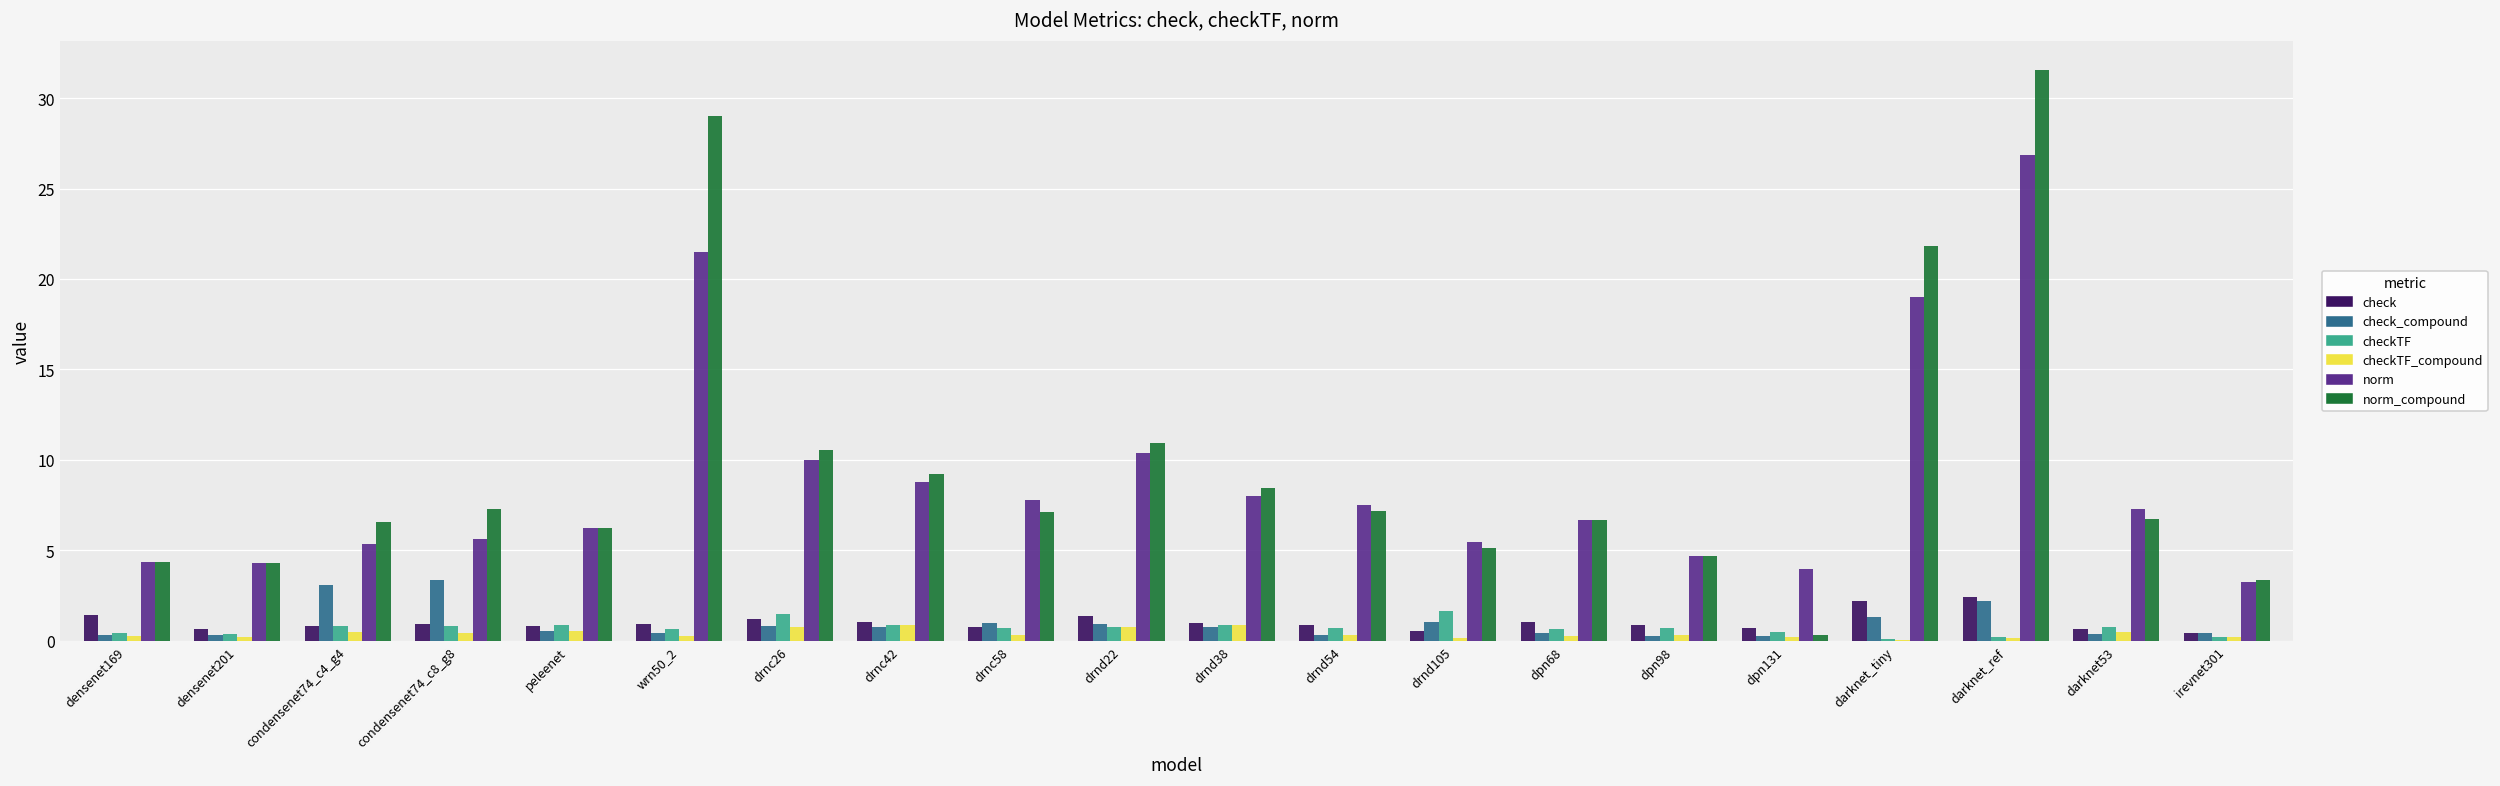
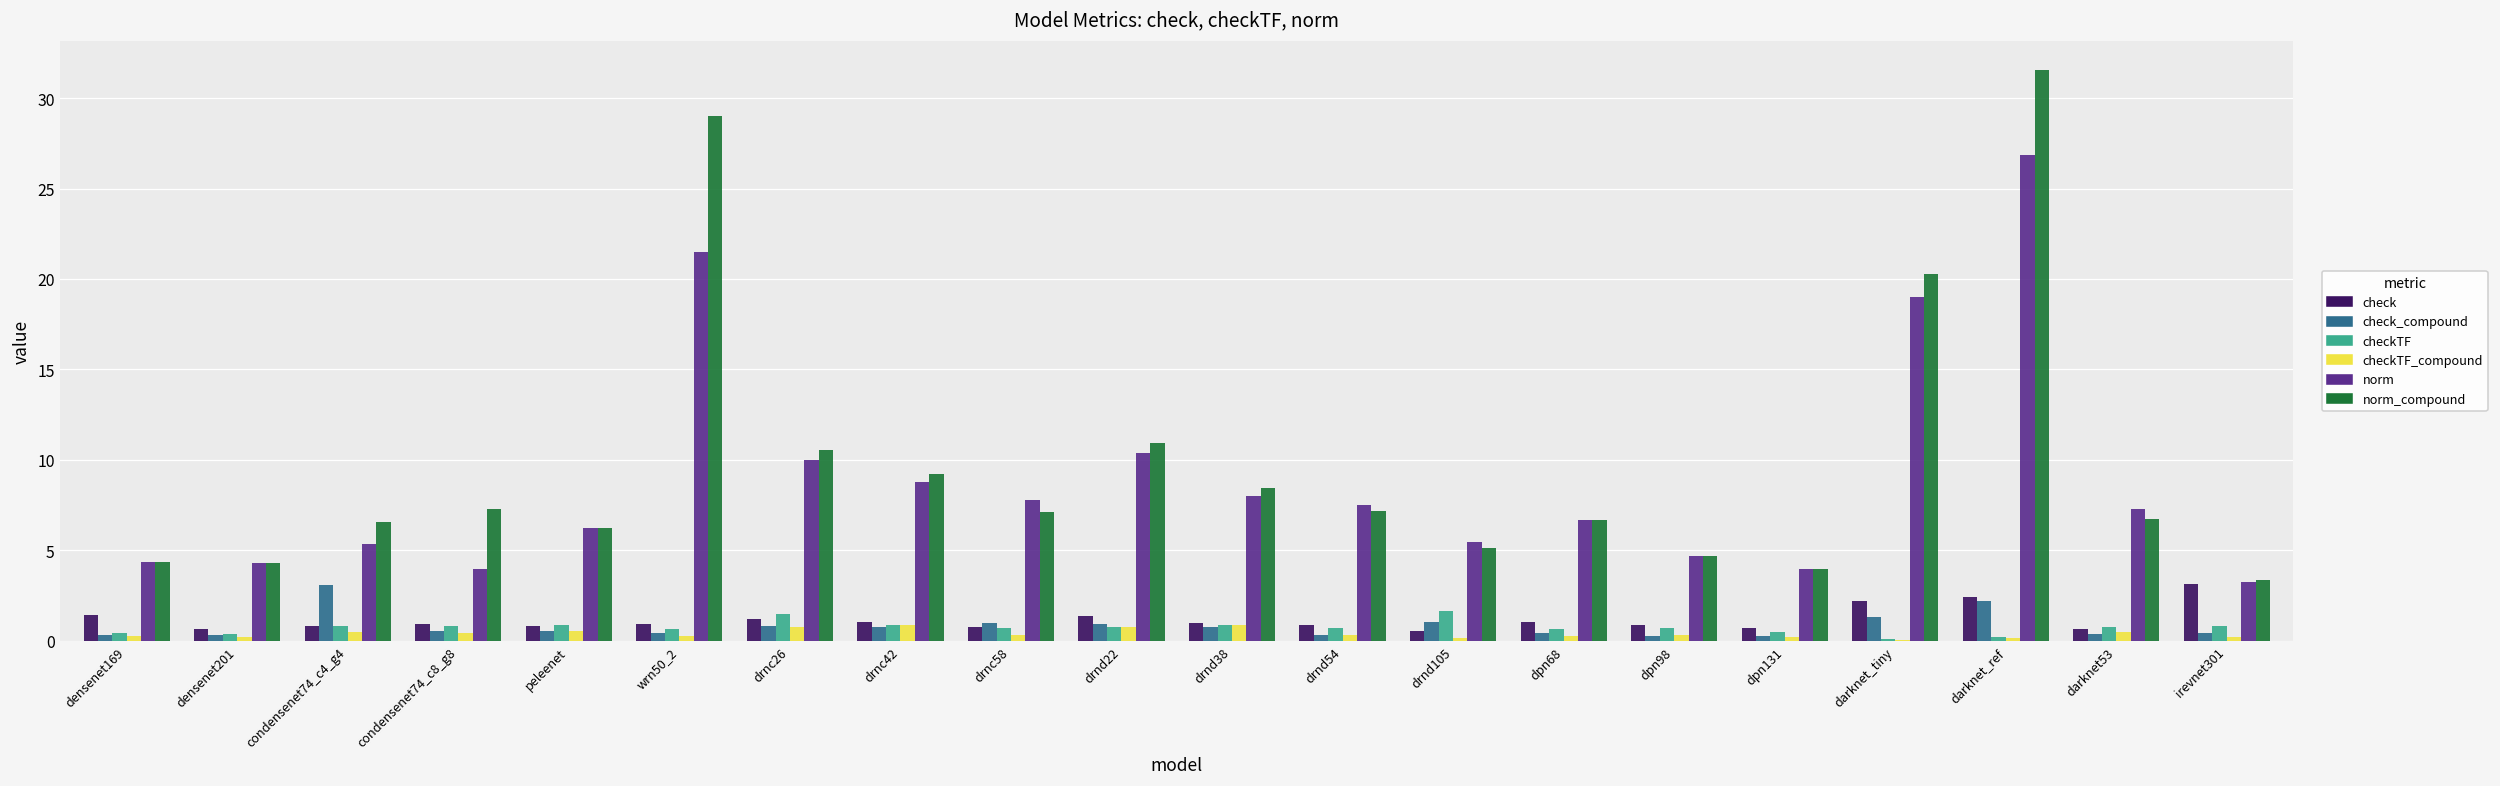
  {
    "check": {
      "densenet169": 1.4,
      "densenet201": 0.7,
      "condensenet74_c4_g4": 0.8,
      "condensenet74_c8_g8": 0.9,
      "peleenet": 0.8,
      "wrn50_2": 0.9,
      "drnc26": 1.2,
      "drnc42": 1.0,
      "drnc58": 0.8,
      "drnd22": 1.3,
      "drnd38": 1.0,
      "drnd54": 0.9,
      "drnd105": 0.5,
      "dpn68": 1.1,
      "dpn98": 0.8,
      "dpn131": 0.7,
      "darknet_tiny": 2.2,
      "darknet_ref": 2.4,
      "darknet53": 0.6,
-     "irevnet301": 0.4
+     "irevnet301": 3.1
    },
    "check_compound": {
      "densenet169": 0.3,
      "densenet201": 0.3,
      "condensenet74_c4_g4": 3.1,
-     "condensenet74_c8_g8": 3.3,
+     "condensenet74_c8_g8": 0.5,
      "peleenet": 0.5,
      "wrn50_2": 0.4,
      "drnc26": 0.8,
      "drnc42": 0.8,
      "drnc58": 1.0,
      "drnd22": 0.9,
      "drnd38": 0.7,
      "drnd54": 0.3,
      "drnd105": 1.0,
      "dpn68": 0.4,
      "dpn98": 0.3,
      "dpn131": 0.2,
      "darknet_tiny": 1.3,
      "darknet_ref": 2.2,
      "darknet53": 0.4,
      "irevnet301": 0.4
    },
    "checkTF": {
      "densenet169": 0.4,
      "densenet201": 0.4,
      "condensenet74_c4_g4": 0.8,
      "condensenet74_c8_g8": 0.8,
      "peleenet": 0.9,
      "wrn50_2": 0.6,
      "drnc26": 1.5,
      "drnc42": 0.9,
      "drnc58": 0.7,
      "drnd22": 0.7,
      "drnd38": 0.9,
      "drnd54": 0.7,
      "drnd105": 1.7,
      "dpn68": 0.7,
      "dpn98": 0.7,
      "dpn131": 0.5,
      "darknet_ref": 0.2,
      "darknet53": 0.8,
-     "irevnet301": 0.2
+     "irevnet301": 0.8
    },
    "checkTF_compound": {
      "densenet169": 0.2,
      "densenet201": 0.2,
      "condensenet74_c4_g4": 0.5,
      "condensenet74_c8_g8": 0.4,
      "peleenet": 0.5,
      "wrn50_2": 0.3,
      "drnc26": 0.8,
      "drnc42": 0.8,
      "drnc58": 0.3,
      "drnd22": 0.7,
      "drnd38": 0.9,
      "drnd54": 0.3,
      "dpn68": 0.3,
      "dpn98": 0.3,
      "dpn131": 0.2,
      "darknet_ref": 0.2,
      "darknet53": 0.5,
      "irevnet301": 0.2
    },
    "norm": {
      "densenet169": 4.4,
      "densenet201": 4.3,
      "condensenet74_c4_g4": 5.3,
-     "condensenet74_c8_g8": 5.6,
+     "condensenet74_c8_g8": 4.0,
      "peleenet": 6.2,
      "wrn50_2": 21.5,
      "drnc26": 10.0,
      "drnc42": 8.8,
      "drnc58": 7.8,
      "drnd22": 10.4,
      "drnd38": 8.0,
      "drnd54": 7.5,
      "drnd105": 5.4,
      "dpn68": 6.7,
      "dpn98": 4.7,
      "dpn131": 4.0,
      "darknet_tiny": 19.0,
      "darknet_ref": 26.9,
      "darknet53": 7.3,
      "irevnet301": 3.2
    },
    "norm_compound": {
      "densenet169": 4.4,
      "densenet201": 4.3,
      "condensenet74_c4_g4": 6.6,
      "condensenet74_c8_g8": 7.3,
      "peleenet": 6.2,
      "wrn50_2": 29.0,
      "drnc26": 10.5,
      "drnc42": 9.2,
      "drnc58": 7.1,
      "drnd22": 10.9,
      "drnd38": 8.5,
      "drnd54": 7.2,
      "drnd105": 5.1,
      "dpn68": 6.7,
      "dpn98": 4.7,
-     "dpn131": 0.3,
-     "darknet_tiny": 21.8,
+     "dpn131": 4.0,
+     "darknet_tiny": 20.3,
      "darknet_ref": 31.6,
      "darknet53": 6.7,
      "irevnet301": 3.3
    }
  }
